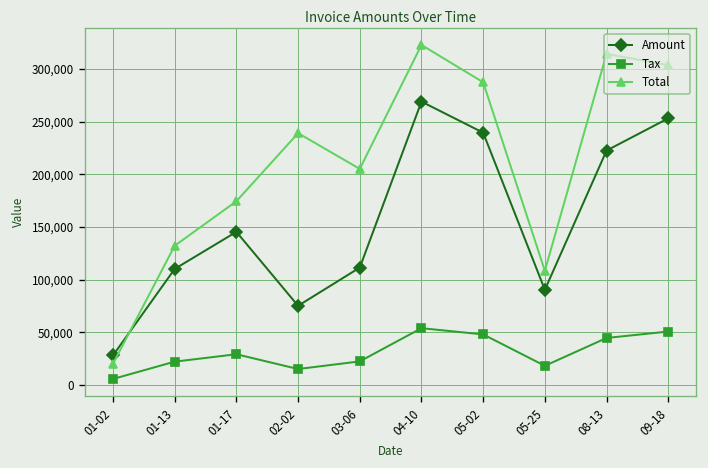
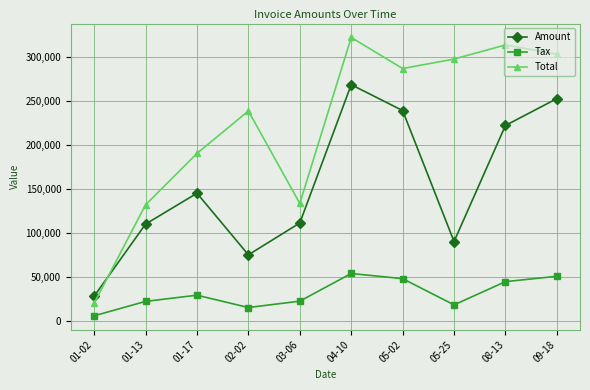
  {
    "Total": {
      "01-02": "20,000",
      "01-13": "130,000",
-     "01-17": "170,000",
+     "01-17": "190,000",
      "02-02": "240,000",
-     "03-06": "210,000",
+     "03-06": "130,000",
      "04-10": "320,000",
      "05-02": "290,000",
-     "05-25": "110,000"
+     "05-25": "300,000"
    }
  }
